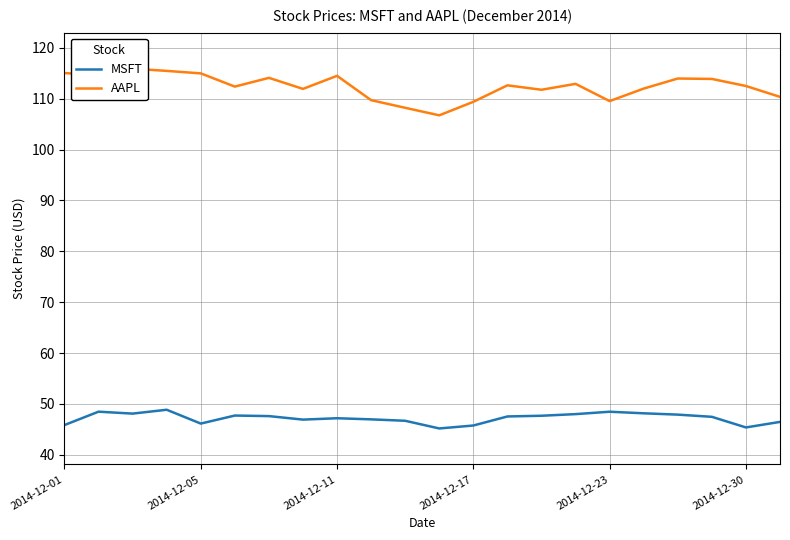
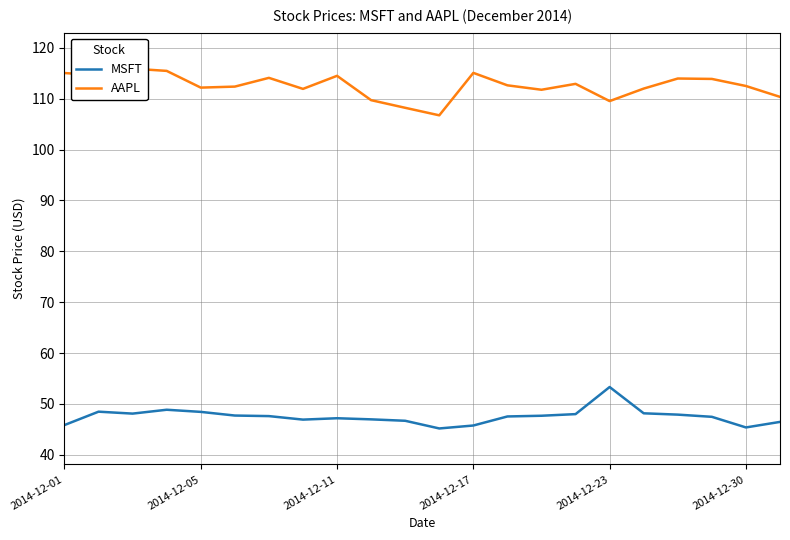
  {
    "MSFT": {
      "2014-12-01": 46,
-     "2014-12-05": 46,
+     "2014-12-05": 48,
      "2014-12-11": 47,
      "2014-12-17": 46,
-     "2014-12-23": 48,
+     "2014-12-23": 53,
      "2014-12-30": 45
    },
    "AAPL": {
      "2014-12-01": 115,
-     "2014-12-05": 115,
+     "2014-12-05": 112,
      "2014-12-11": 115,
-     "2014-12-17": 109,
+     "2014-12-17": 115,
      "2014-12-23": 110,
      "2014-12-30": 113
    }
  }
